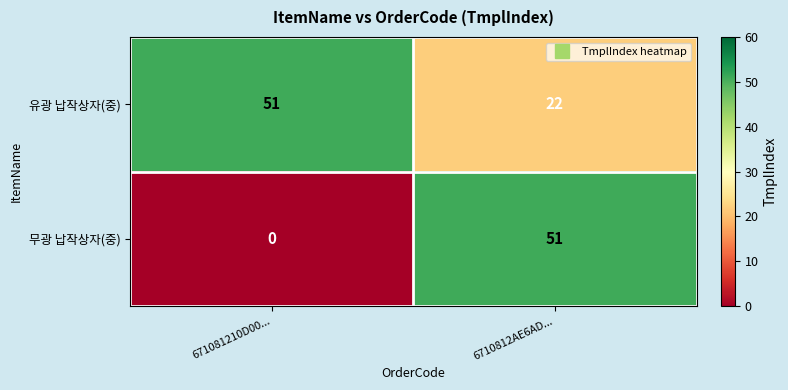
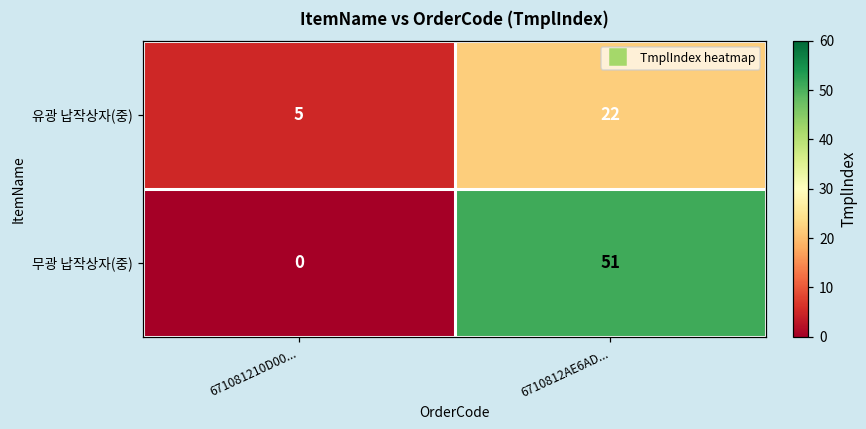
  {
    "유광 납작상자(중)": {
-     "671081210D00...": 51,
+     "671081210D00...": 5,
      "6710812AE6AD...": 22
    },
    "무광 납작상자(중)": {
      "671081210D00...": 0,
      "6710812AE6AD...": 51
    }
  }
